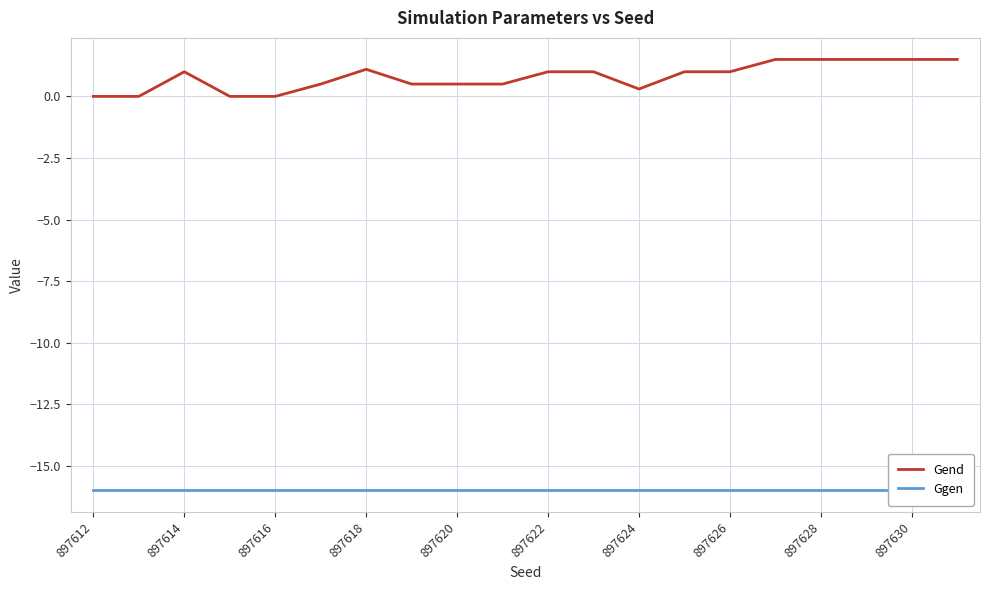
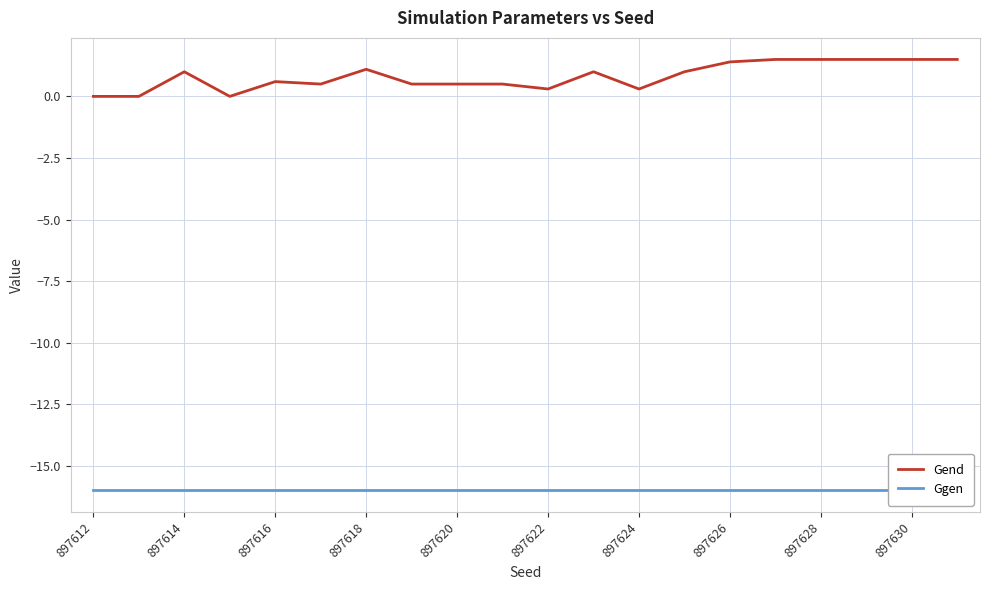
  {
    "Gend": {
      "897612": 0.0,
      "897614": 1.0,
-     "897616": 0.0,
+     "897616": 0.6,
      "897618": 1.1,
      "897620": 0.5,
-     "897622": 1.0,
+     "897622": 0.3,
      "897624": 0.3,
-     "897626": 1.0,
+     "897626": 1.4,
      "897628": 1.5,
      "897630": 1.5
    },
    "Ggen": {
      "897612": -16.0,
      "897614": -16.0,
      "897616": -16.0,
      "897618": -16.0,
      "897620": -16.0,
      "897622": -16.0,
      "897624": -16.0,
      "897626": -16.0,
      "897628": -16.0
    }
  }
